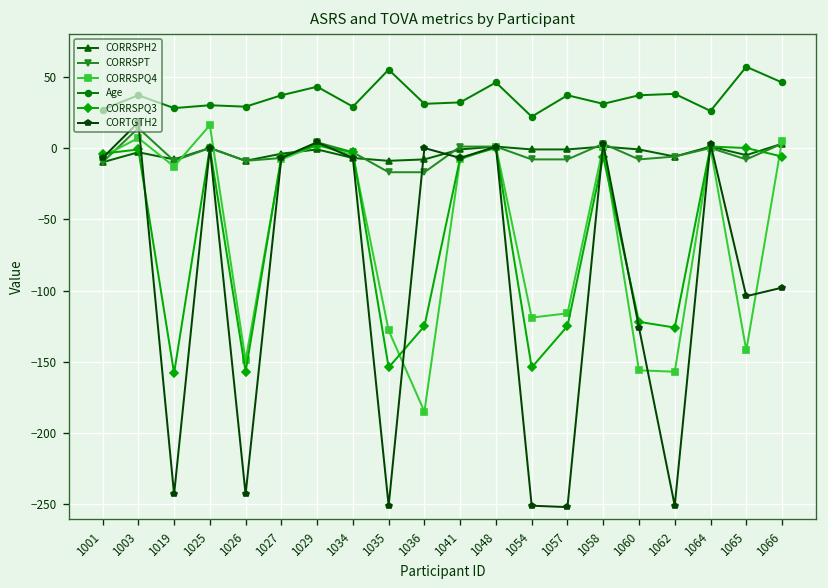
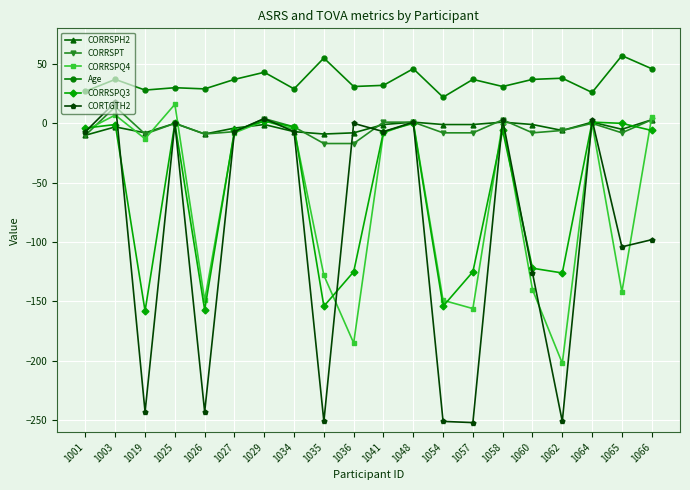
  {
    "CORRSPQ4": {
      "1003": 7,
      "1019": -13,
      "1025": 16,
      "1026": -149,
      "1035": -128,
      "1036": -185,
-     "1054": -119,
-     "1057": -116,
-     "1060": -156,
-     "1062": -157,
+     "1054": -149,
+     "1057": -156,
+     "1060": -140,
+     "1062": -202,
      "1065": -142
    }
  }
